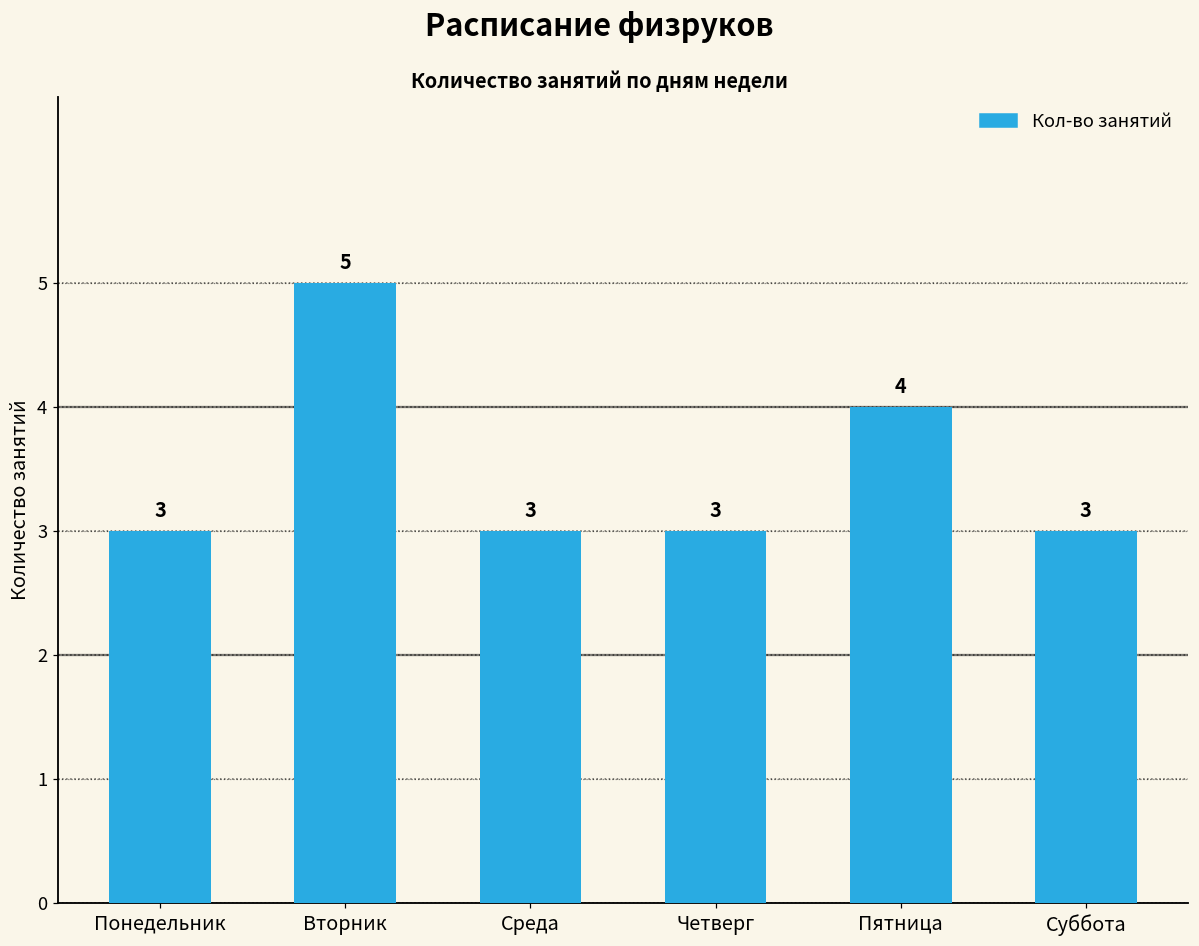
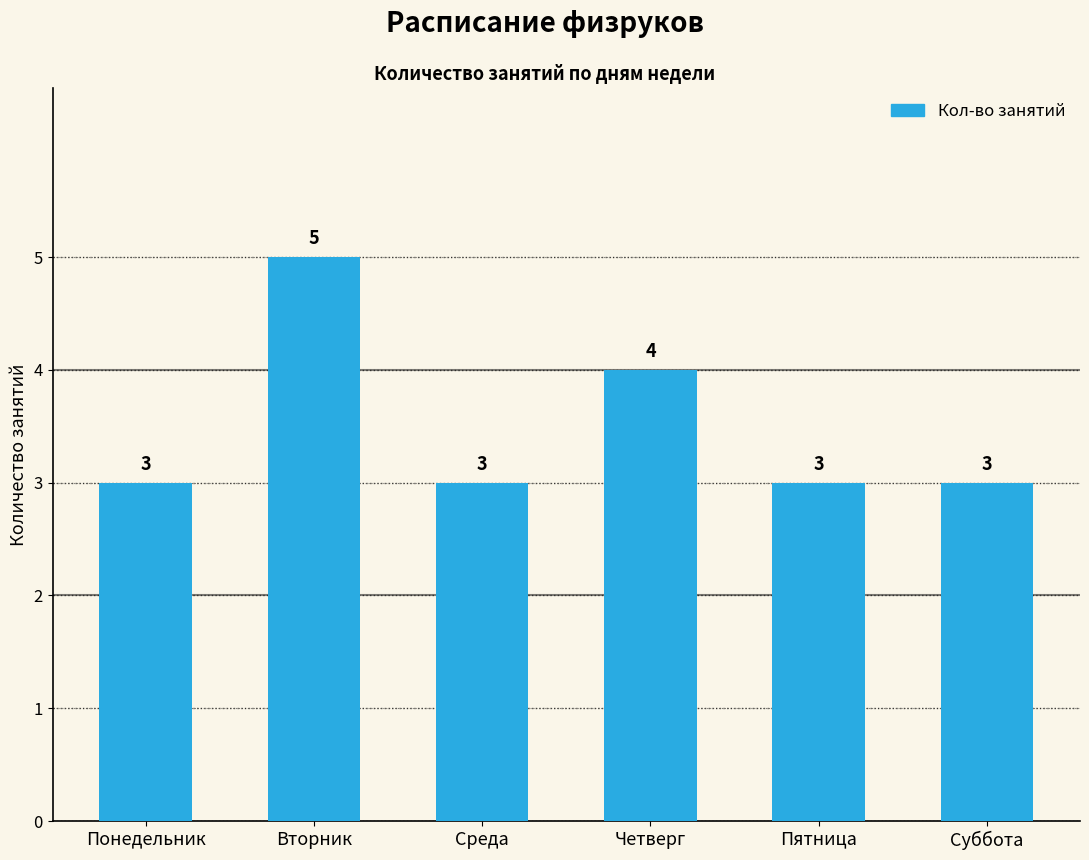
  {
    "Понедельник": 3,
    "Вторник": 5,
    "Среда": 3,
-   "Четверг": 3,
-   "Пятница": 4,
+   "Четверг": 4,
+   "Пятница": 3,
    "Суббота": 3
  }
